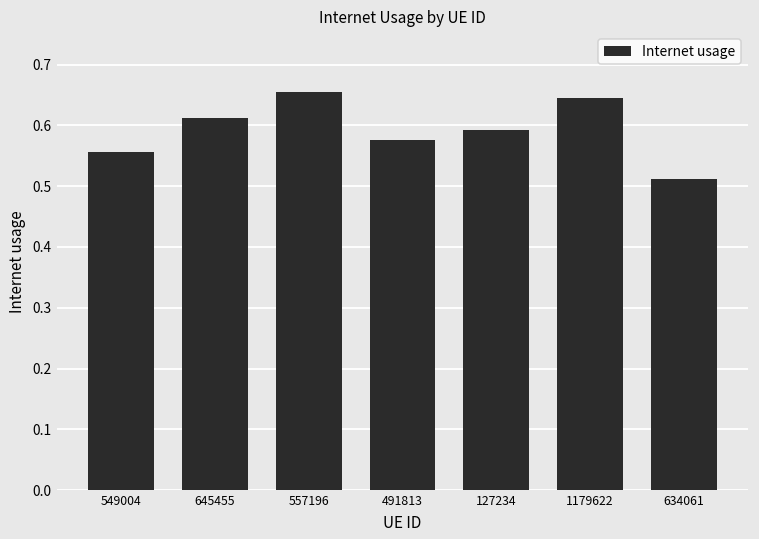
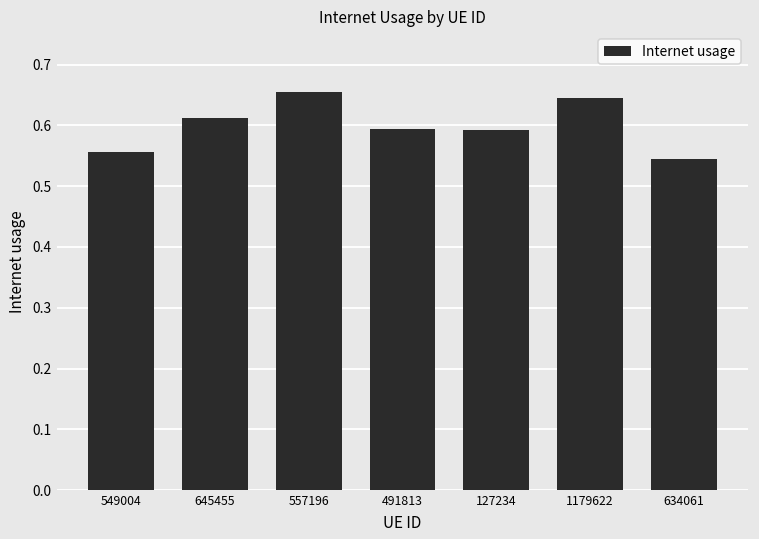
  {
    "549004": 0.56,
    "645455": 0.61,
    "557196": 0.65,
-   "491813": 0.58,
+   "491813": 0.59,
    "127234": 0.59,
    "1179622": 0.64,
-   "634061": 0.51
+   "634061": 0.54
  }
